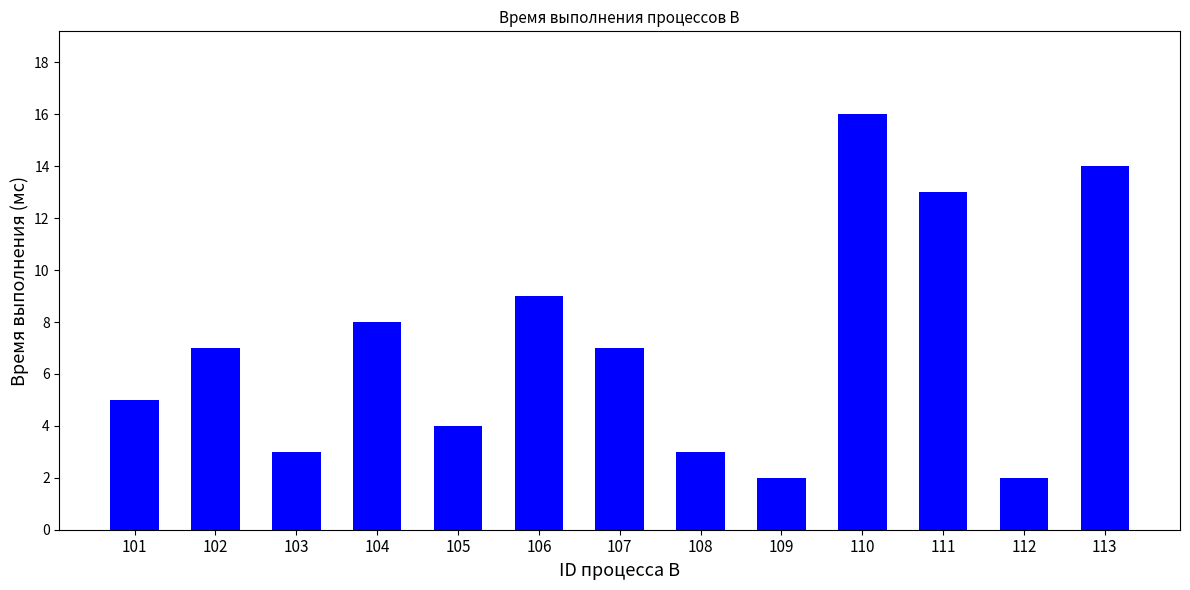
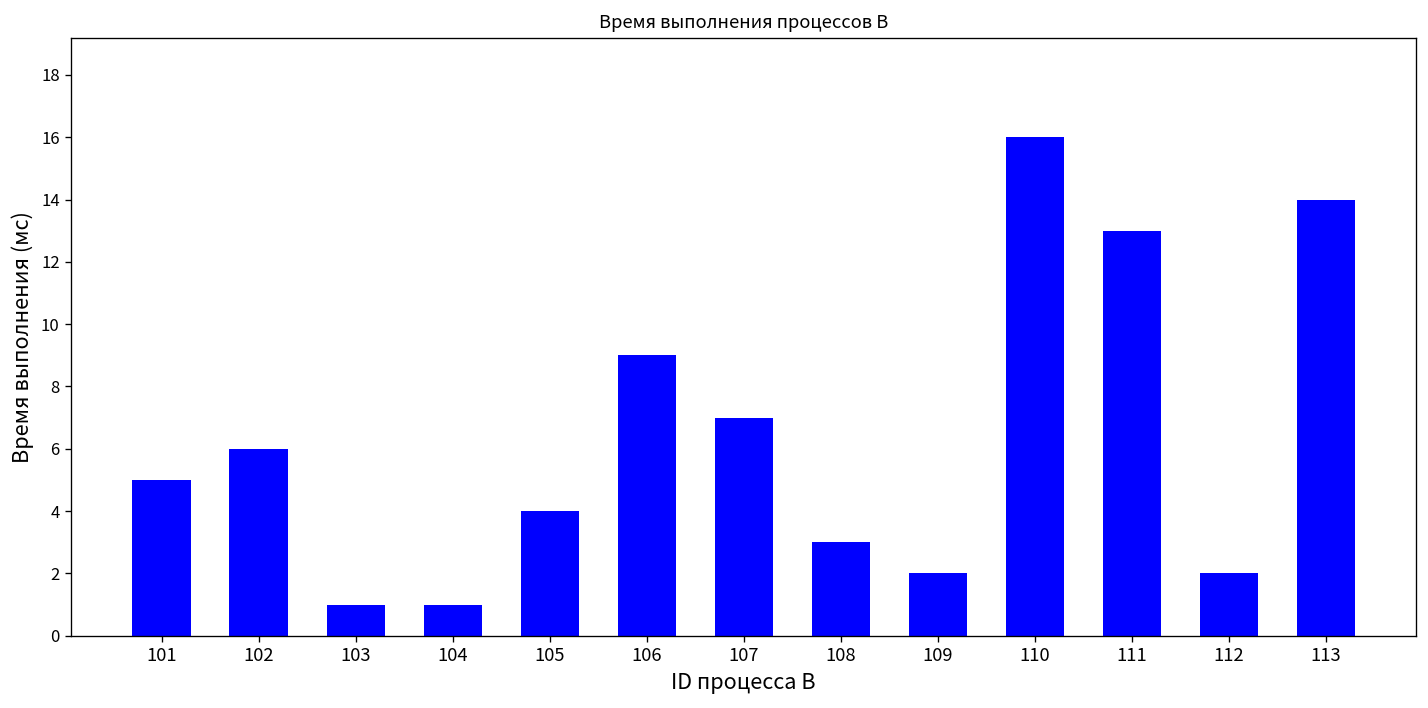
  {
    "101": 5,
-   "102": 7,
-   "103": 3,
-   "104": 8,
+   "102": 6,
+   "103": 1,
+   "104": 1,
    "105": 4,
    "106": 9,
    "107": 7,
    "108": 3,
    "109": 2,
    "110": 16,
    "111": 13,
    "112": 2,
    "113": 14
  }
